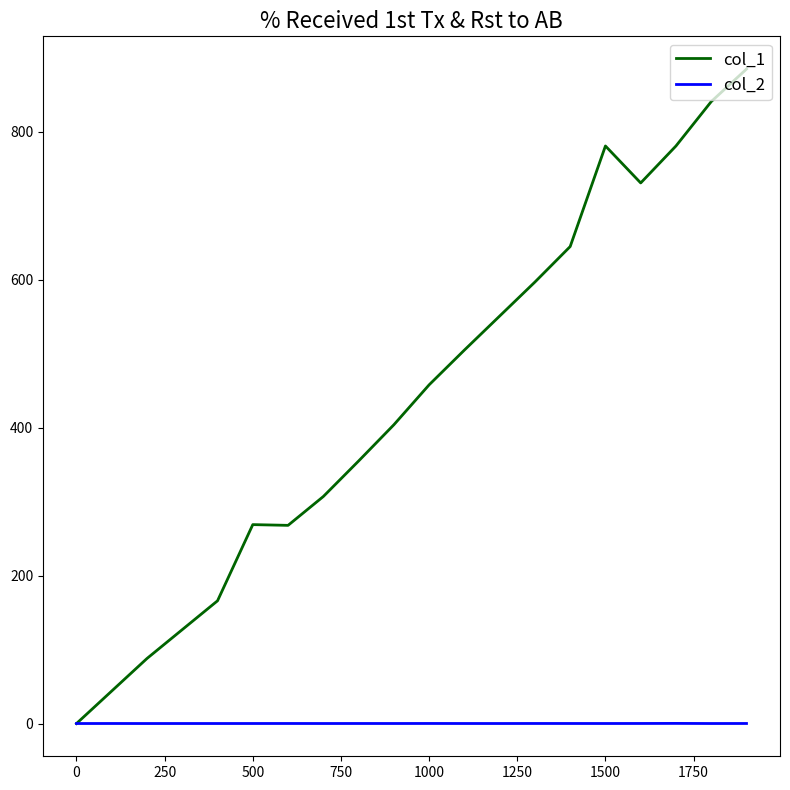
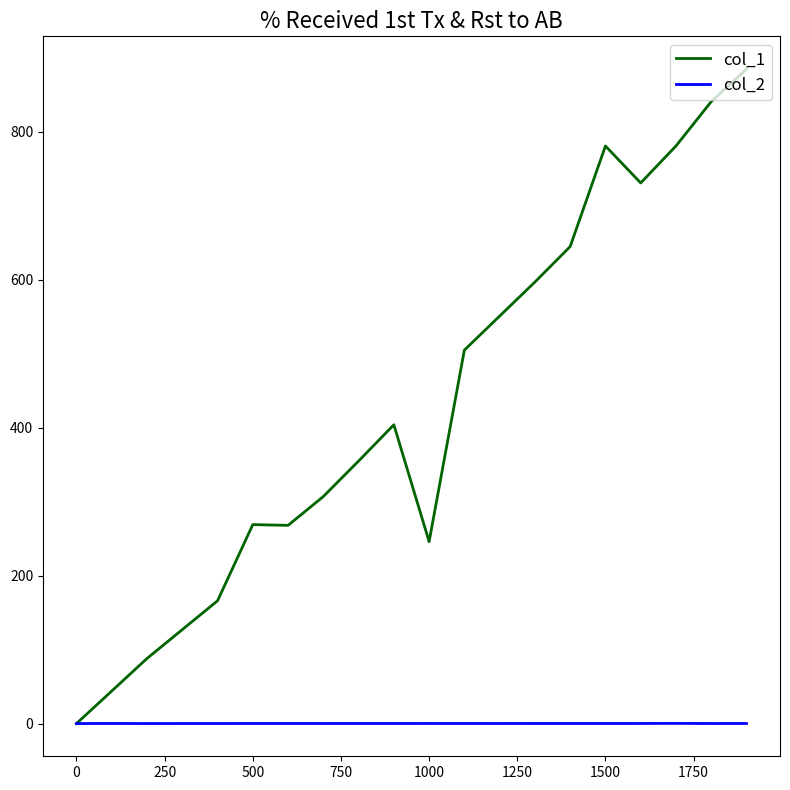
  {
    "col_1": {
      "500": 270,
-     "1000": 460,
+     "1000": 250,
      "1500": 780
    },
    "col_2": {
      "500": 0,
      "1000": 0,
      "1500": 0
    }
  }
